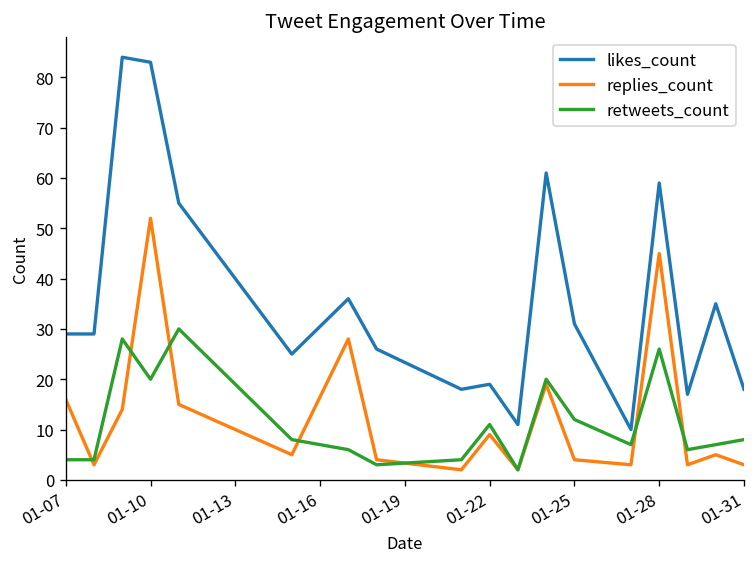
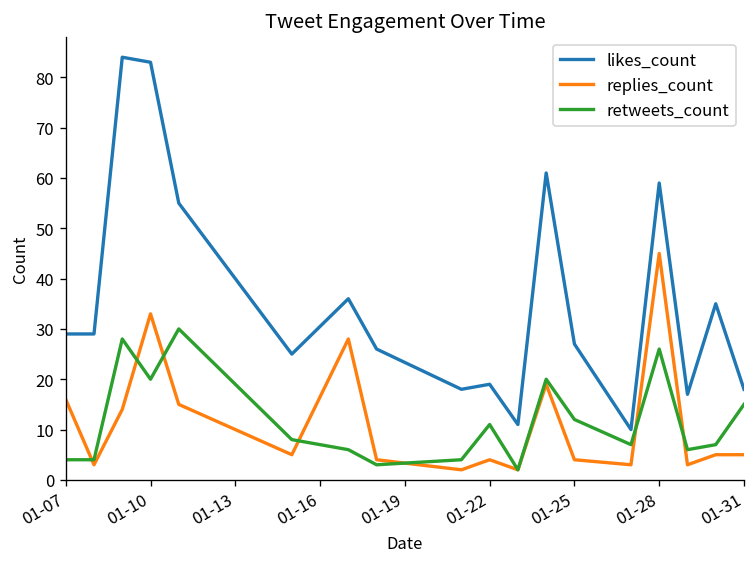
  {
    "likes_count": {
      "01-07": 29,
      "01-10": 83,
      "01-22": 19,
-     "01-25": 31,
+     "01-25": 27,
      "01-28": 59,
      "01-31": 18
    },
    "replies_count": {
      "01-07": 16,
-     "01-10": 52,
-     "01-22": 9,
+     "01-10": 33,
+     "01-22": 4,
      "01-25": 4,
      "01-28": 45,
-     "01-31": 3
+     "01-31": 5
    },
    "retweets_count": {
      "01-07": 4,
      "01-10": 20,
      "01-22": 11,
      "01-25": 12,
      "01-28": 26,
-     "01-31": 8
+     "01-31": 15
    }
  }
